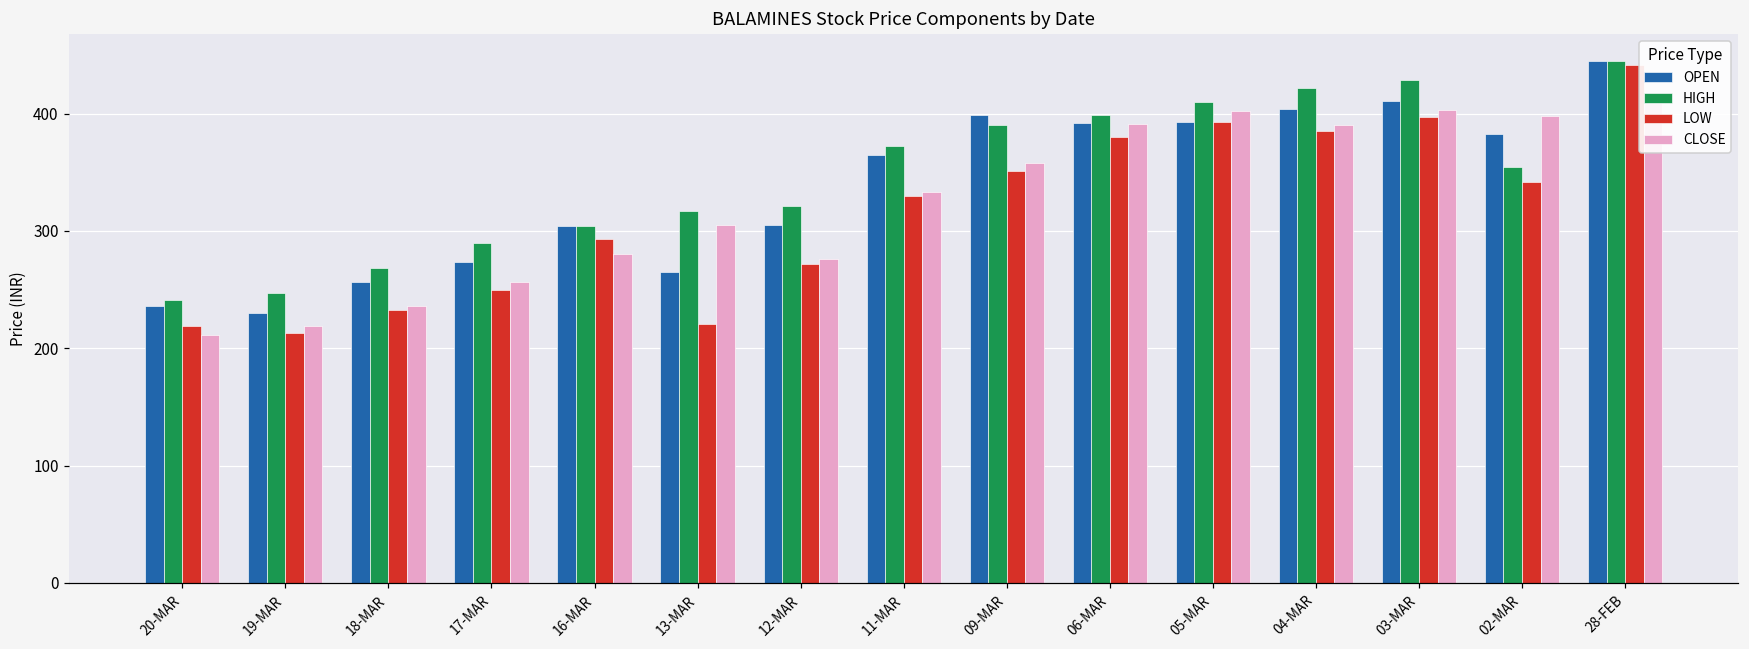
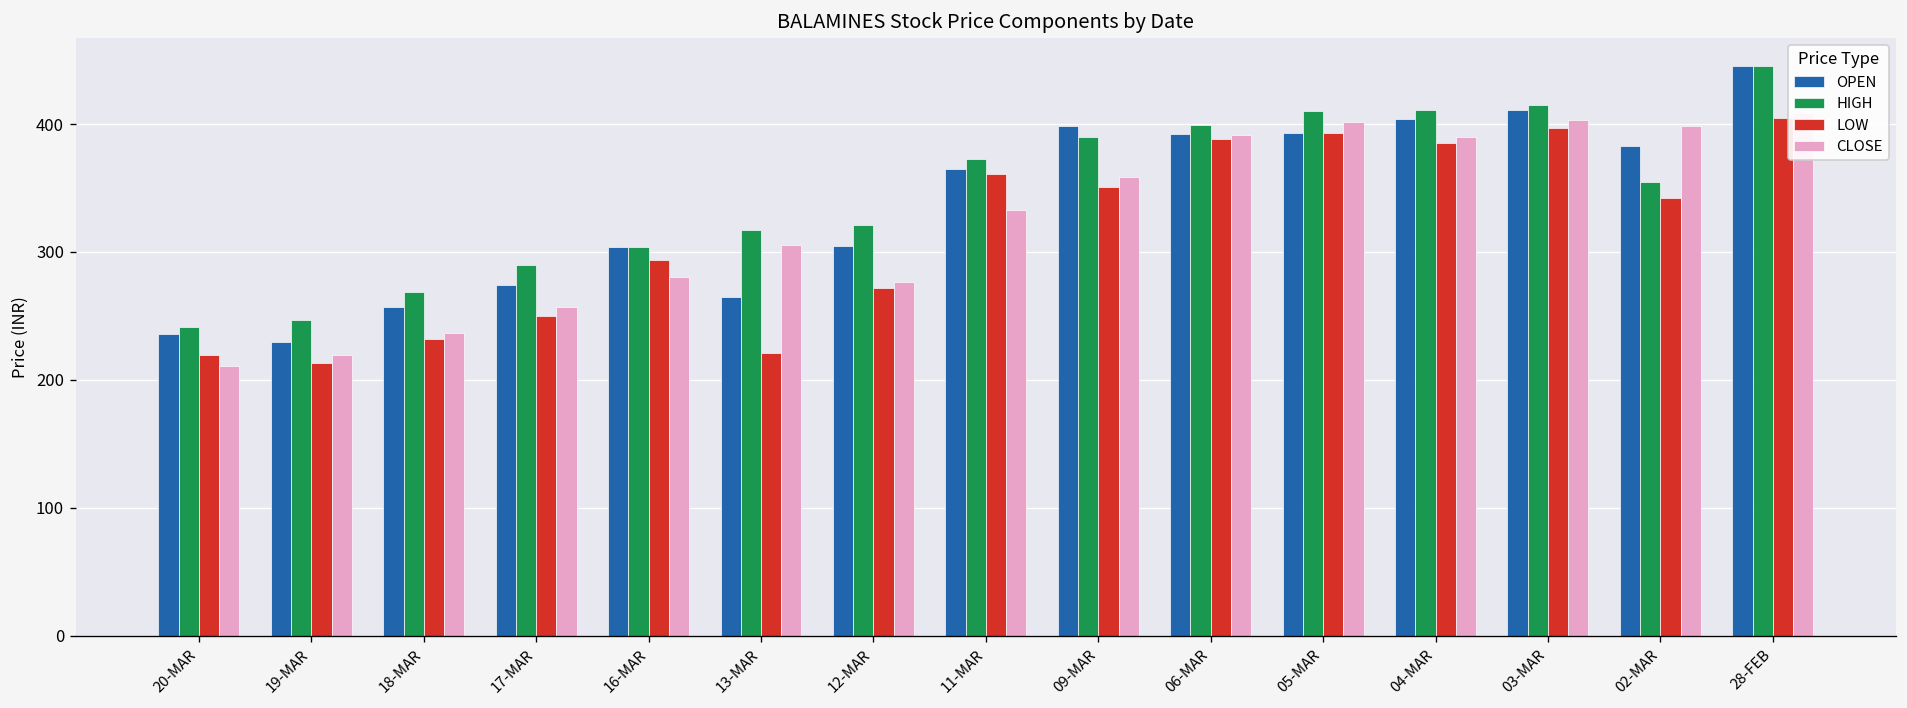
  {
    "OPEN": {
      "20-MAR": 236,
      "19-MAR": 230,
      "18-MAR": 257,
      "17-MAR": 274,
      "16-MAR": 304,
      "13-MAR": 265,
      "12-MAR": 305,
      "11-MAR": 365,
      "09-MAR": 399,
      "06-MAR": 392,
      "05-MAR": 393,
      "04-MAR": 404,
      "03-MAR": 411,
      "02-MAR": 383,
      "28-FEB": 445
    },
    "HIGH": {
      "20-MAR": 241,
      "19-MAR": 247,
      "18-MAR": 269,
      "17-MAR": 290,
      "16-MAR": 304,
      "13-MAR": 317,
      "12-MAR": 321,
      "11-MAR": 373,
      "09-MAR": 390,
      "06-MAR": 399,
      "05-MAR": 410,
-     "04-MAR": 422,
-     "03-MAR": 428,
+     "04-MAR": 411,
+     "03-MAR": 415,
      "02-MAR": 355,
      "28-FEB": 445
    },
    "LOW": {
      "20-MAR": 219,
      "19-MAR": 213,
      "18-MAR": 232,
      "17-MAR": 250,
      "16-MAR": 293,
      "13-MAR": 221,
      "12-MAR": 272,
-     "11-MAR": 329,
+     "11-MAR": 361,
      "09-MAR": 351,
-     "06-MAR": 380,
+     "06-MAR": 388,
      "05-MAR": 393,
      "04-MAR": 385,
      "03-MAR": 397,
      "02-MAR": 342,
-     "28-FEB": 441
+     "28-FEB": 404
    },
    "CLOSE": {
      "20-MAR": 211,
      "19-MAR": 219,
      "18-MAR": 236,
      "17-MAR": 257,
      "16-MAR": 281,
      "13-MAR": 305,
      "12-MAR": 276,
      "11-MAR": 333,
      "09-MAR": 358,
      "06-MAR": 391,
      "05-MAR": 402,
      "04-MAR": 390,
      "03-MAR": 403,
      "02-MAR": 398
    }
  }
